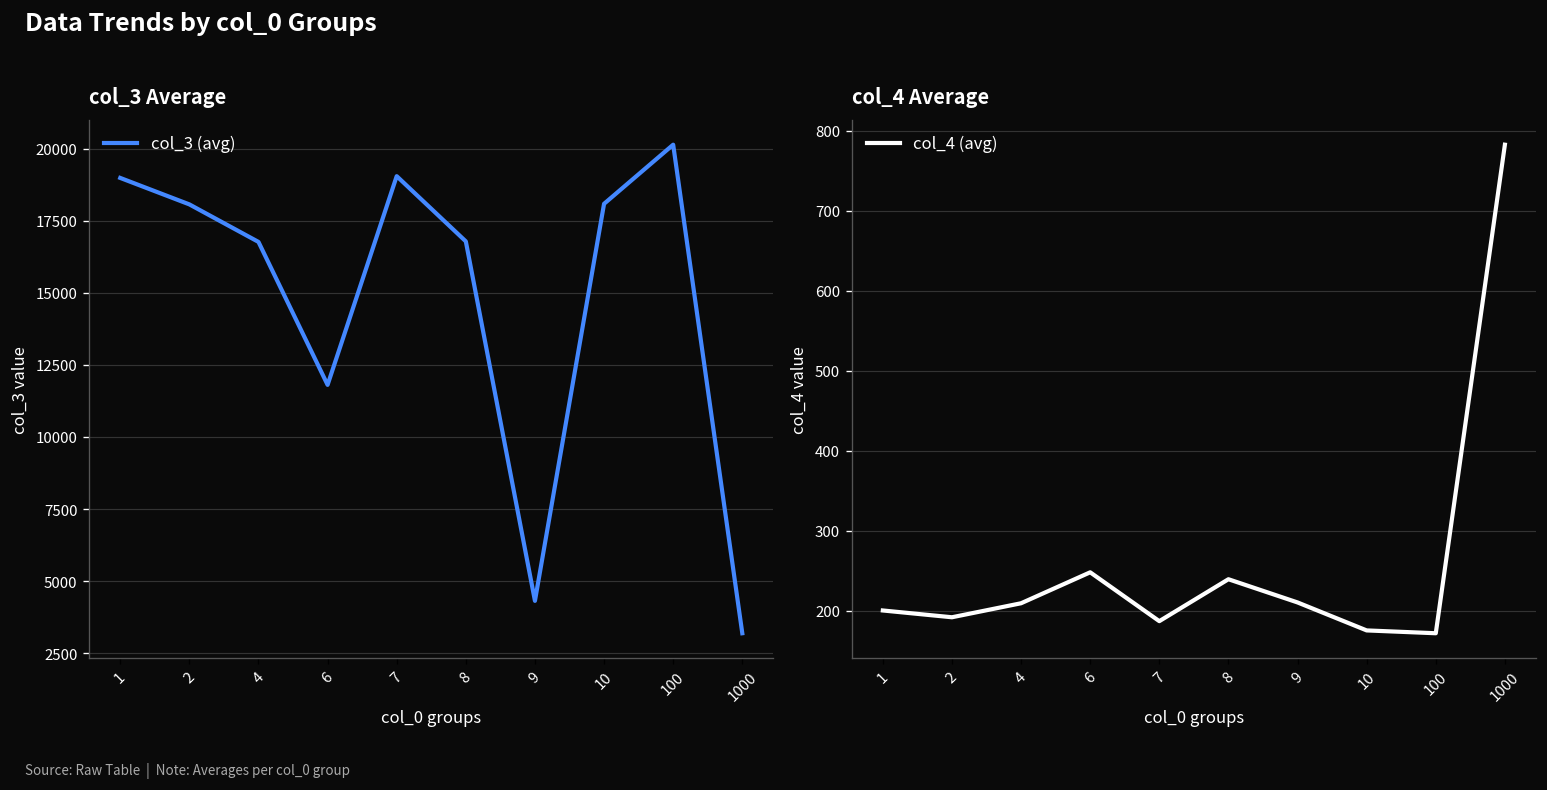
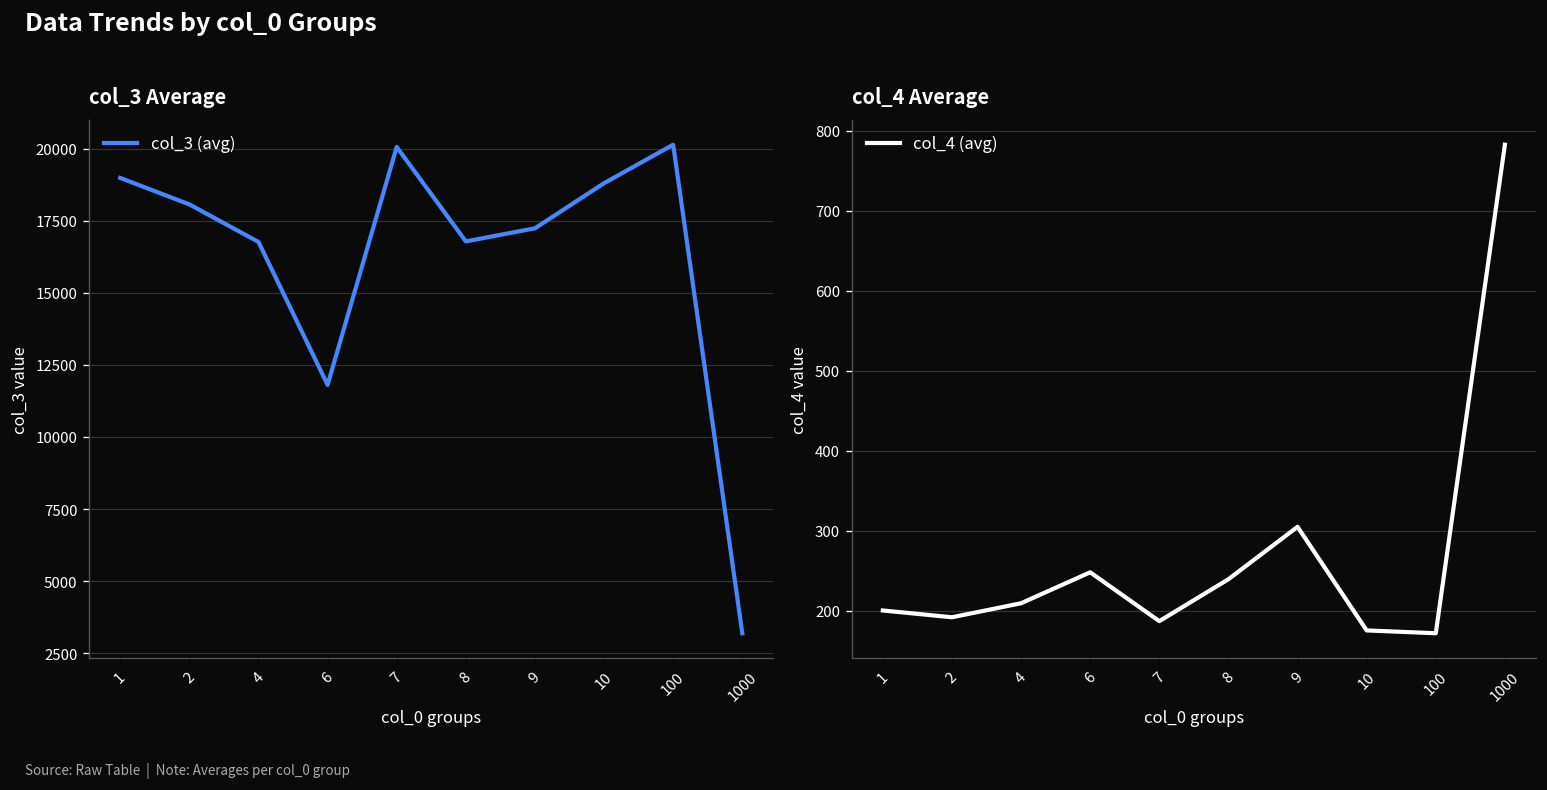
  {
    "col_3 Average": {
      "1": 19000,
      "2": 18100,
      "4": 16800,
      "6": 11800,
-     "7": 19100,
+     "7": 20100,
      "8": 16800,
-     "9": 4300,
-     "10": 18100,
+     "9": 17200,
+     "10": 18800,
      "100": 20100,
      "1000": 3200
    },
    "col_4 Average": {
      "1": 200,
      "2": 190,
      "4": 210,
      "6": 250,
      "7": 190,
      "8": 240,
-     "9": 210,
+     "9": 300,
      "10": 180,
      "100": 170,
      "1000": 780
    }
  }
